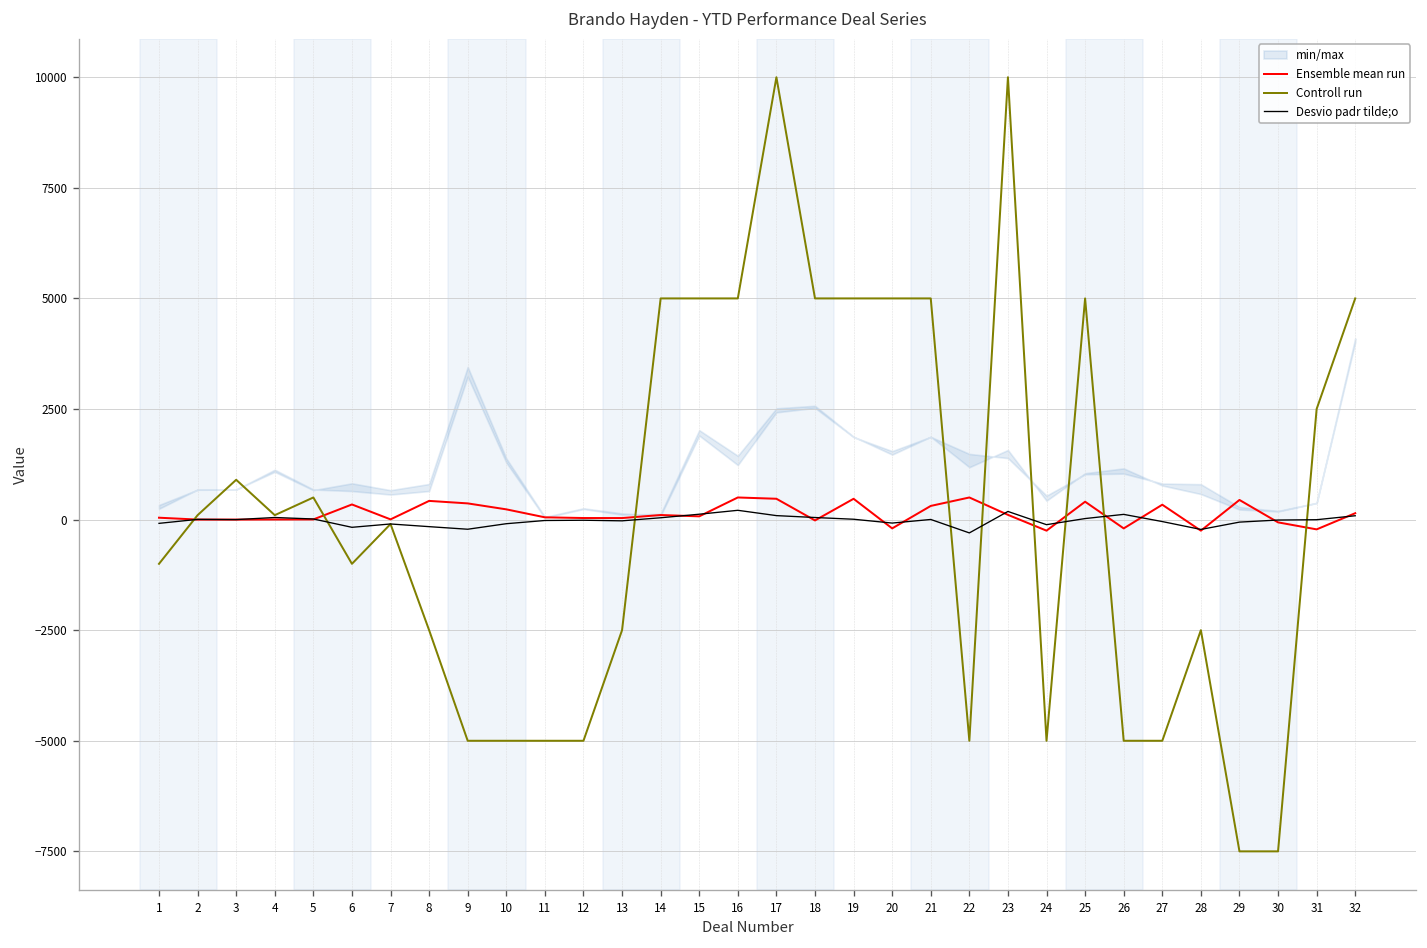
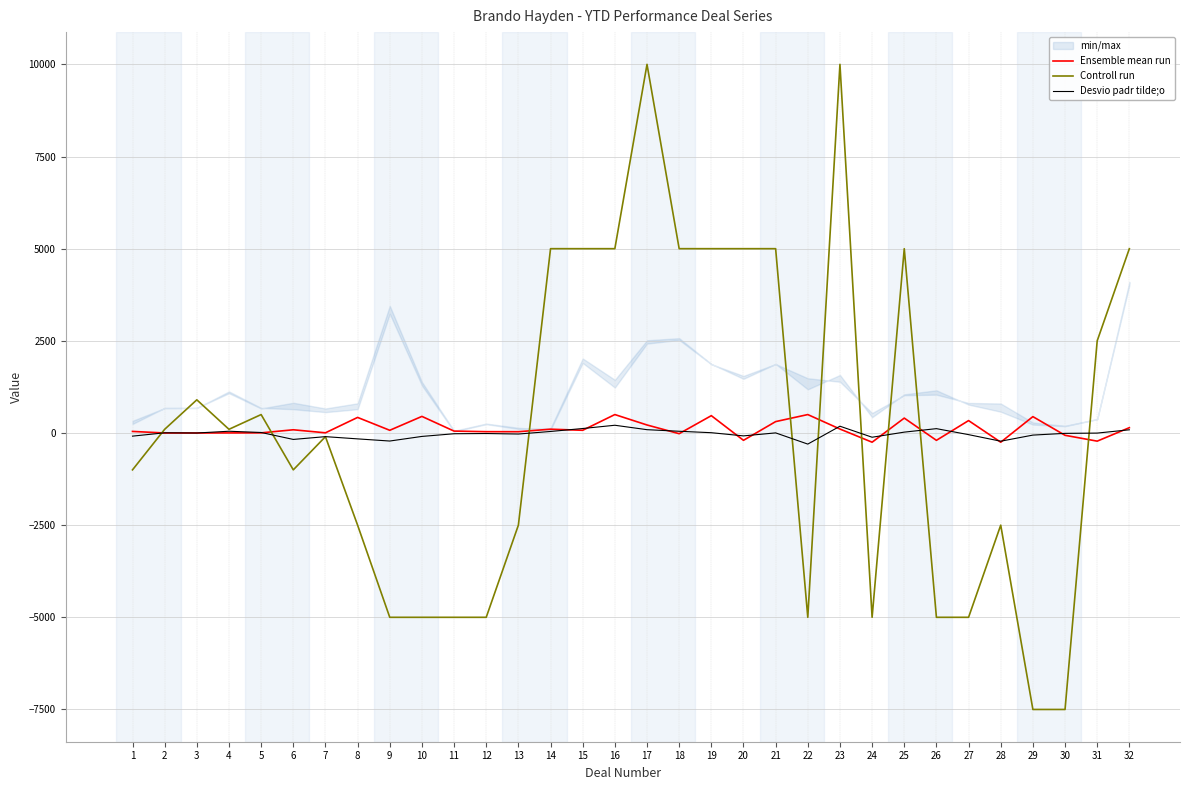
  {
    "Ensemble mean run": {
      "1": 0,
-     "6": 300,
+     "6": 100,
      "7": 0,
      "8": 400,
-     "9": 400,
-     "10": 200,
+     "9": 100,
+     "10": 500,
      "16": 500,
-     "17": 500,
+     "17": 200,
      "19": 500,
      "20": -200,
      "21": 300,
      "22": 500,
      "23": 100,
      "24": -300,
      "25": 400,
      "26": -200,
      "27": 300,
      "29": 400,
      "31": -200
    },
    "Controll run": {
      "1": -1000,
      "2": 100,
      "3": 900,
      "5": 500,
      "6": -1000,
      "8": -2500,
      "9": -5000,
      "10": -5000,
      "11": -5000,
      "12": -5000,
      "13": -2500,
      "14": 5000,
      "15": 5000,
      "16": 5000,
      "17": 10000,
      "18": 5000,
      "19": 5000,
      "20": 5000,
      "21": 5000,
      "22": -5000,
      "23": 10000,
      "24": -5000,
      "25": 5000,
      "26": -5000,
      "27": -5000,
      "28": -2500,
      "29": -7500,
      "30": -7500,
      "31": 2500,
      "32": 5000
    },
    "Desvio padr tilde;o": {
      "1": -100,
      "6": -200,
      "8": -200,
      "9": -200,
      "10": -100,
      "11": 0,
      "16": 200,
      "17": 100,
      "19": 0,
      "20": -100,
      "21": 0,
      "22": -300,
      "23": 200,
      "24": -100,
      "25": 0,
      "26": 100,
      "27": 0,
      "29": -100,
      "31": 0
    }
  }
